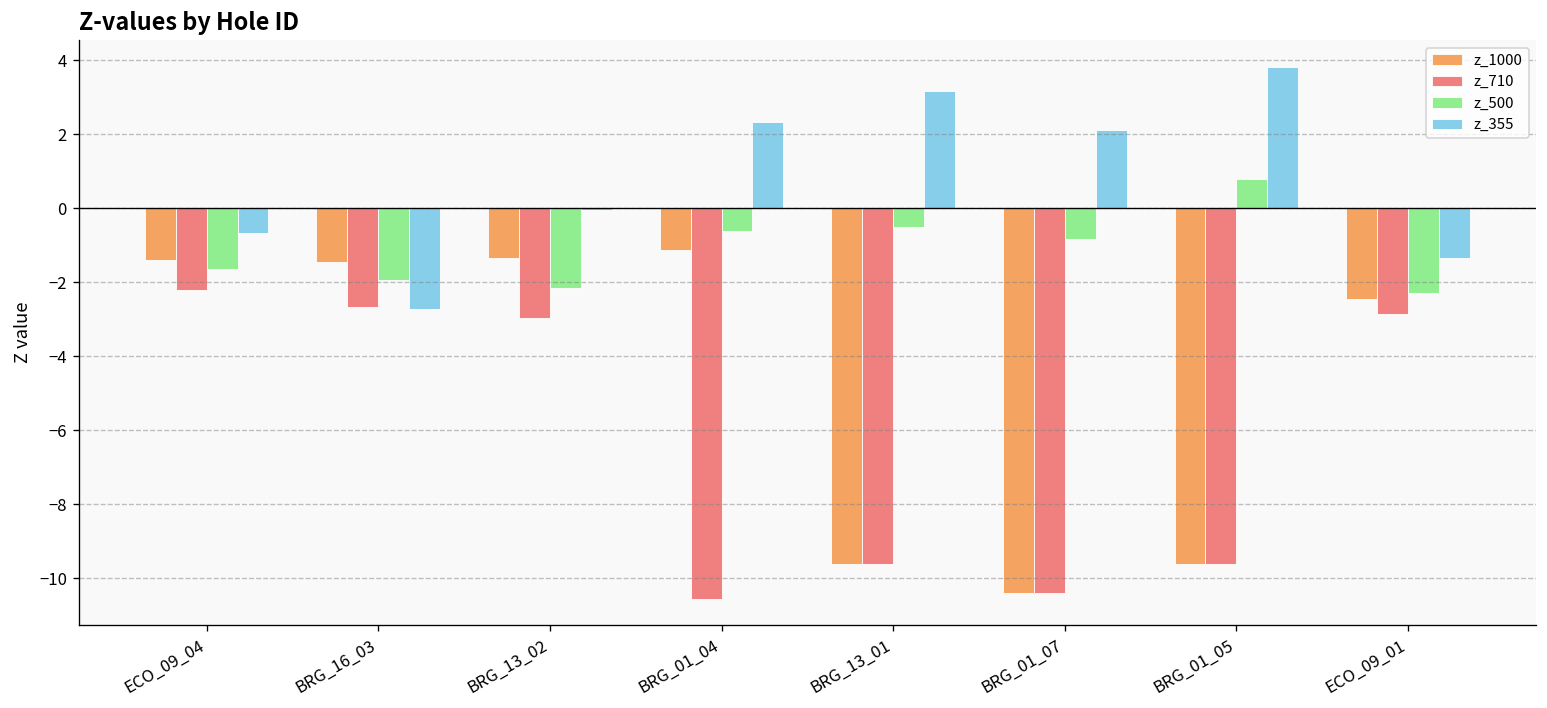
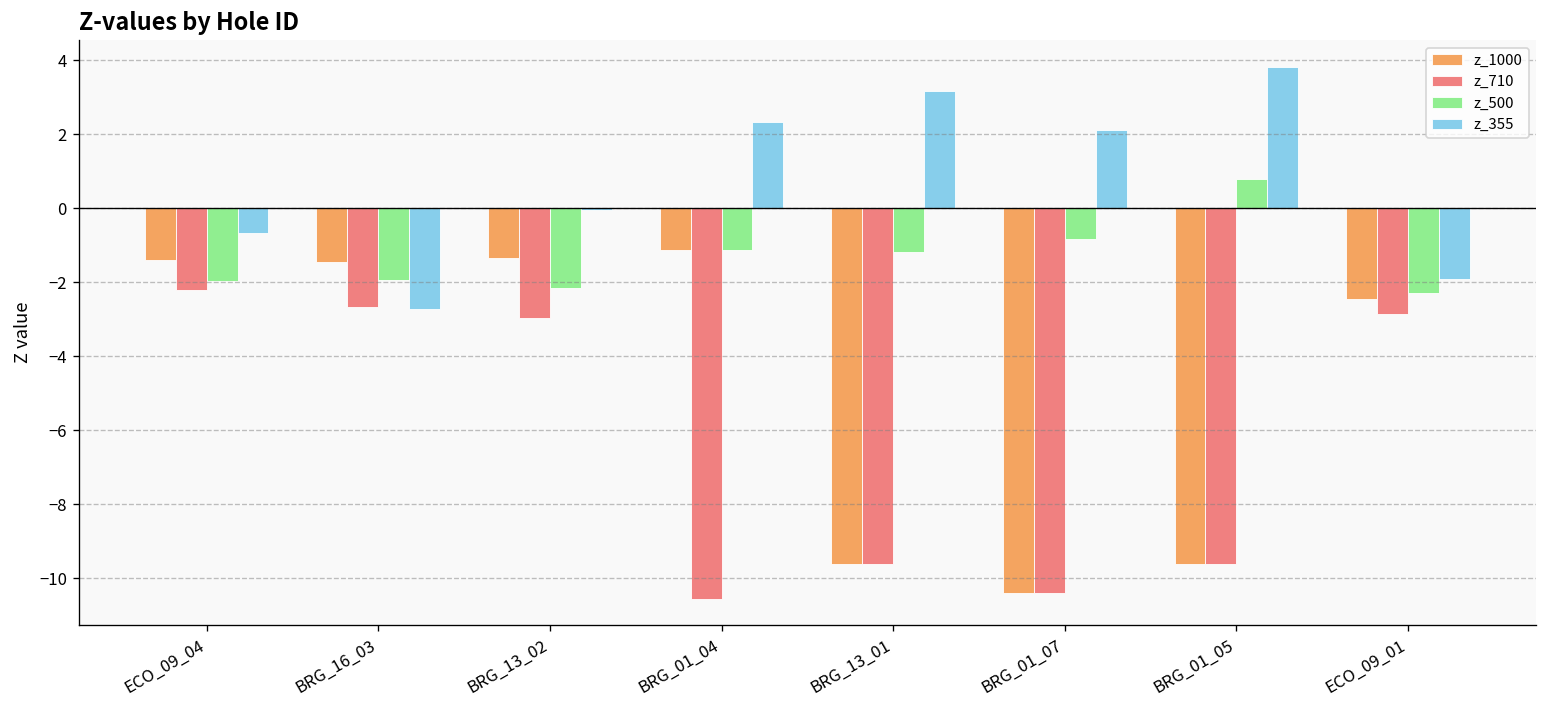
  {
    "z_500": {
-     "ECO_09_04": -1.6,
+     "ECO_09_04": -2.0,
      "BRG_16_03": -1.9,
      "BRG_13_02": -2.1,
-     "BRG_01_04": -0.6,
-     "BRG_13_01": -0.5,
+     "BRG_01_04": -1.1,
+     "BRG_13_01": -1.2,
      "BRG_01_07": -0.8,
      "BRG_01_05": 0.8,
      "ECO_09_01": -2.3
    },
    "z_355": {
      "ECO_09_04": -0.7,
      "BRG_16_03": -2.7,
      "BRG_01_04": 2.3,
      "BRG_13_01": 3.2,
      "BRG_01_07": 2.1,
      "BRG_01_05": 3.8,
-     "ECO_09_01": -1.4
+     "ECO_09_01": -1.9
    }
  }
